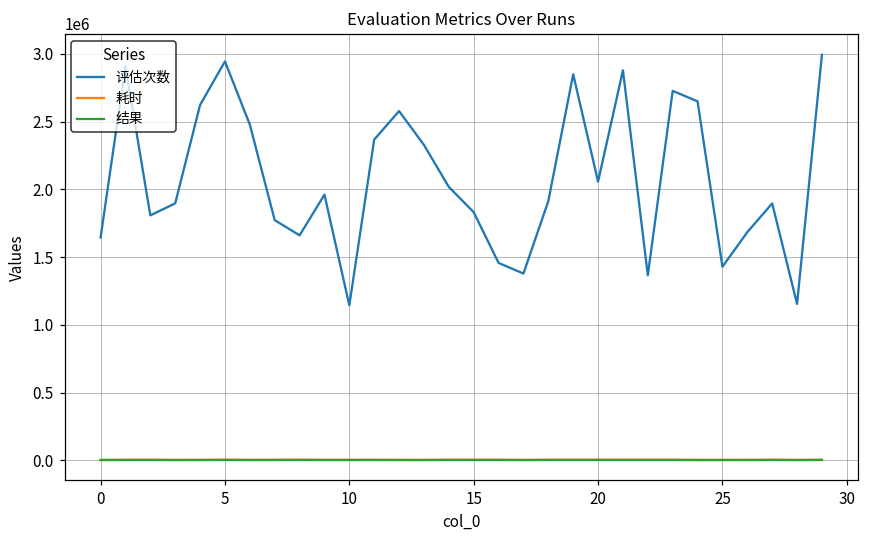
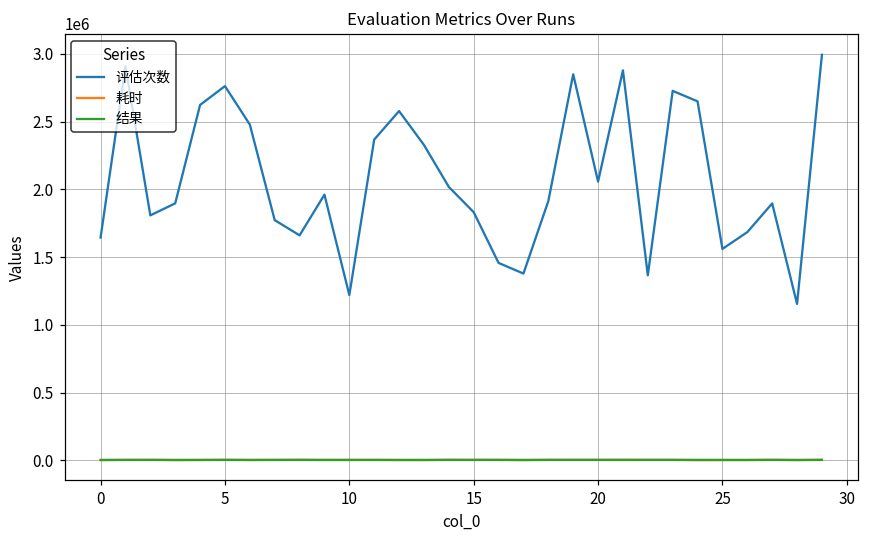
  {
    "评估次数": {
      "0": 1640000,
-     "5": 2940000,
-     "10": 1140000,
+     "5": 2760000,
+     "10": 1220000,
      "15": 1830000,
      "20": 2060000,
-     "25": 1430000
+     "25": 1560000
    },
    "结果": {
      "0": 0,
      "5": 0,
      "10": 0,
      "15": 0,
      "20": 0,
      "25": 0
    }
  }
